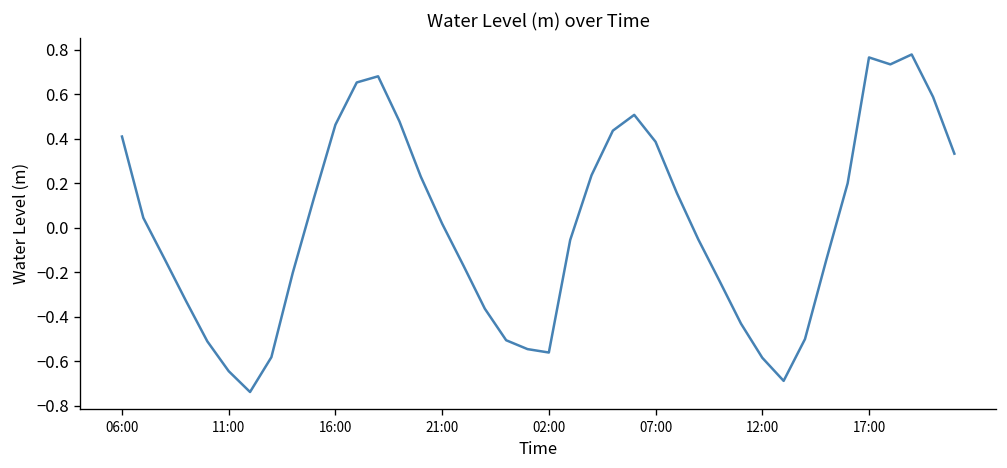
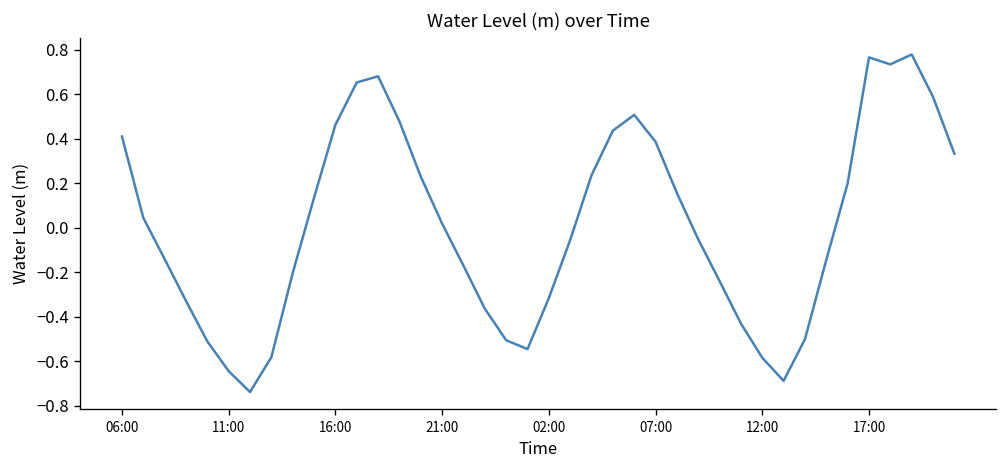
  {
    "06:00": 0.41,
    "11:00": -0.64,
    "16:00": 0.46,
    "21:00": 0.02,
-   "02:00": -0.56,
+   "02:00": -0.32,
    "07:00": 0.39,
    "12:00": -0.58,
    "17:00": 0.77
  }
